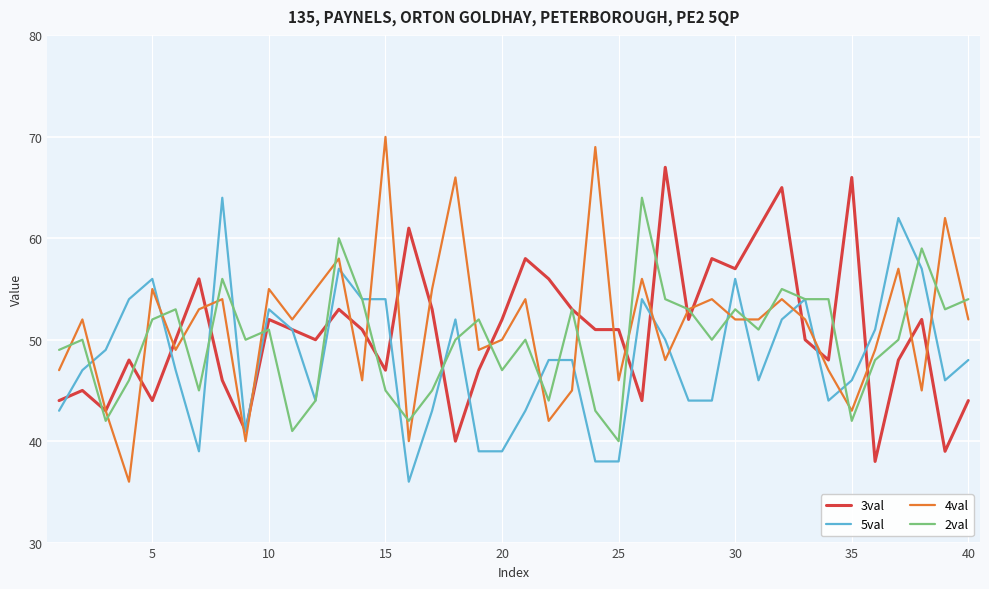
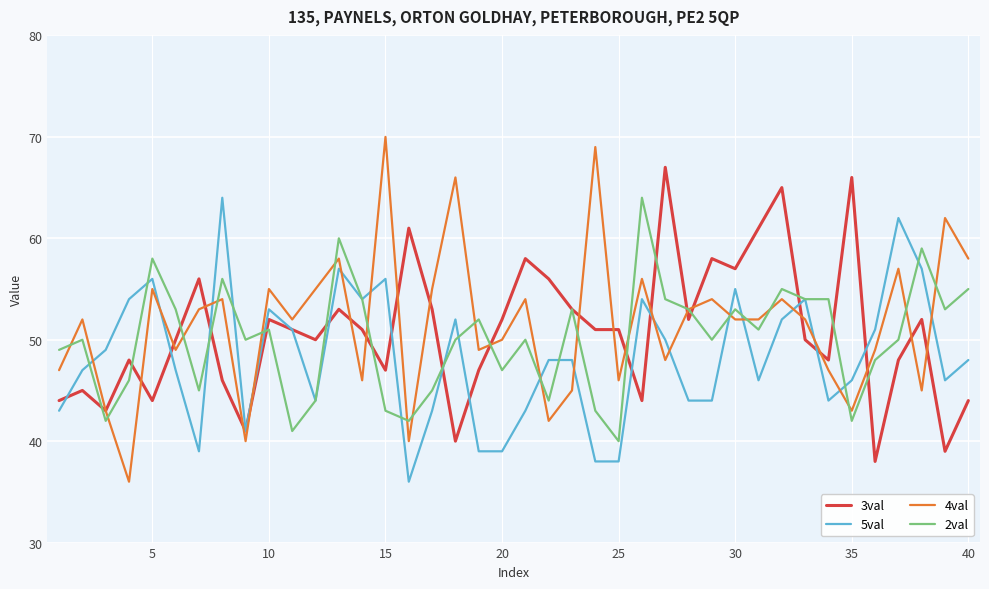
  {
    "3val": {
      "5": 44,
      "10": 52,
      "15": 47,
      "20": 52,
      "25": 51,
      "30": 57,
      "35": 66,
      "40": 44
    },
    "5val": {
      "5": 56,
      "10": 53,
-     "15": 54,
+     "15": 56,
      "20": 39,
      "25": 38,
-     "30": 56,
+     "30": 55,
      "35": 46,
      "40": 48
    },
    "4val": {
      "5": 55,
      "10": 55,
      "15": 70,
      "20": 50,
      "25": 46,
      "30": 52,
      "35": 43,
-     "40": 52
+     "40": 58
    },
    "2val": {
-     "5": 52,
+     "5": 58,
      "10": 51,
-     "15": 45,
+     "15": 43,
      "20": 47,
      "25": 40,
      "30": 53,
      "35": 42,
-     "40": 54
+     "40": 55
    }
  }
